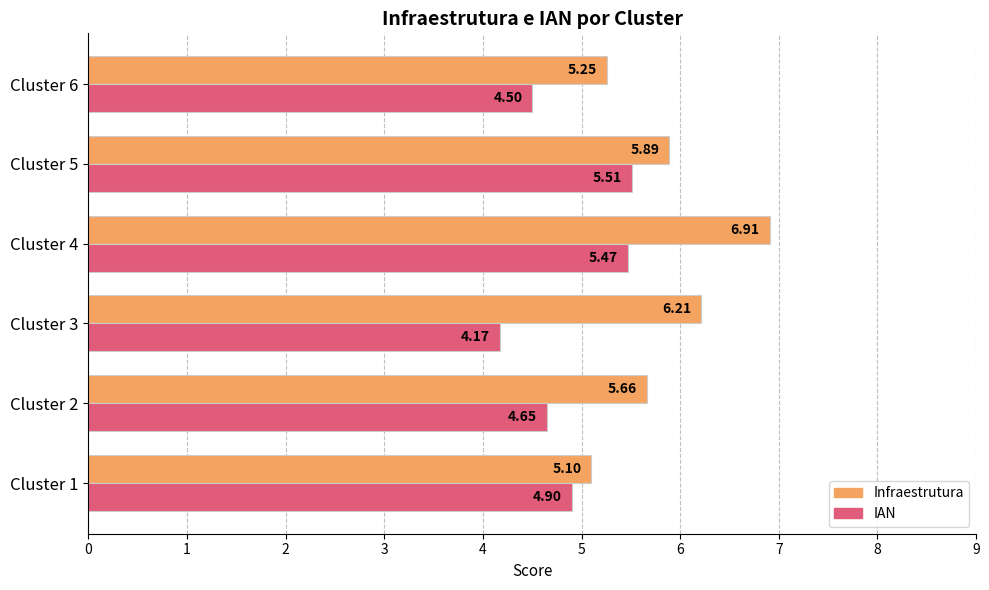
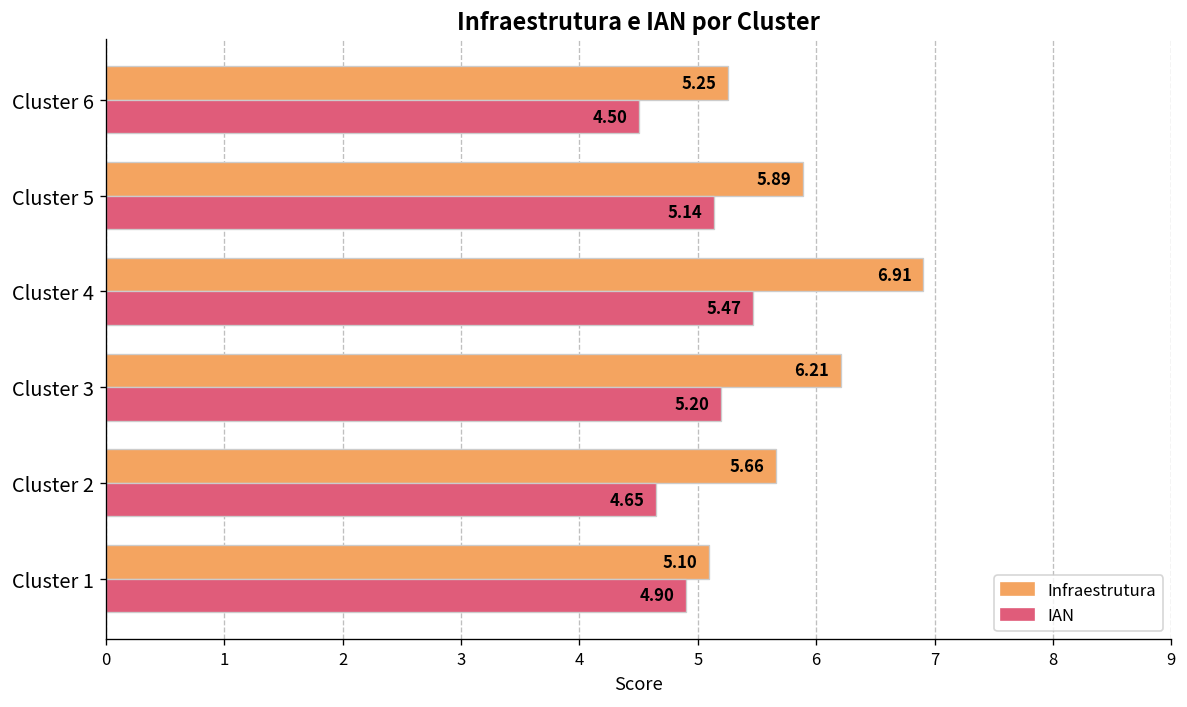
  {
    "Infraestrutura": {
      "Cluster 6": 5.25,
      "Cluster 5": 5.89,
      "Cluster 4": 6.91,
      "Cluster 3": 6.21,
      "Cluster 2": 5.66,
      "Cluster 1": 5.10
    },
    "IAN": {
      "Cluster 6": 4.50,
-     "Cluster 5": 5.51,
+     "Cluster 5": 5.14,
      "Cluster 4": 5.47,
-     "Cluster 3": 4.17,
+     "Cluster 3": 5.20,
      "Cluster 2": 4.65,
      "Cluster 1": 4.90
    }
  }
